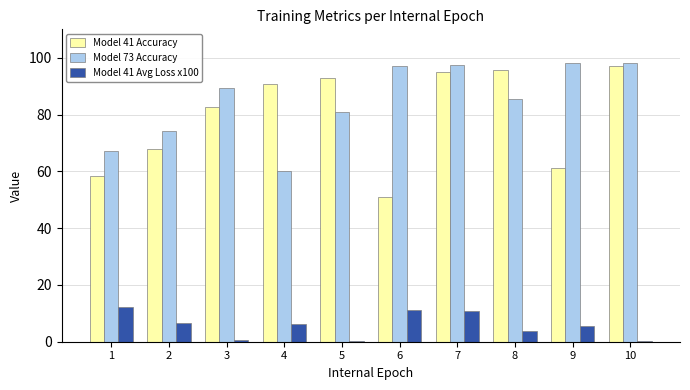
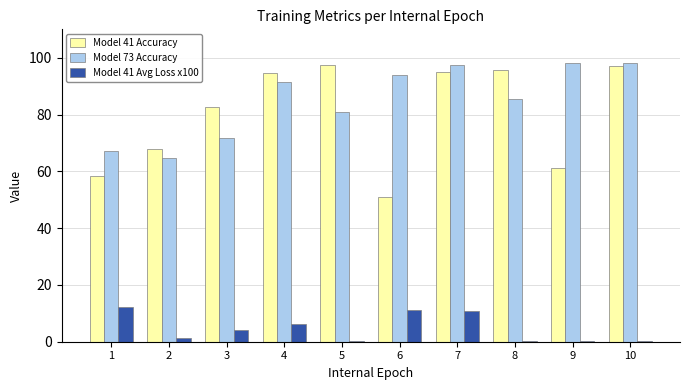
  {
    "Model 41 Accuracy": {
      "1": 58,
      "2": 68,
      "3": 83,
-     "4": 91,
-     "5": 93,
+     "4": 95,
+     "5": 97,
      "6": 51,
      "7": 95,
      "8": 96,
      "9": 61,
      "10": 97
    },
    "Model 73 Accuracy": {
      "1": 67,
-     "2": 74,
-     "3": 89,
-     "4": 60,
+     "2": 65,
+     "3": 72,
+     "4": 92,
      "5": 81,
-     "6": 97,
+     "6": 94,
      "7": 97,
      "8": 85,
      "9": 98,
      "10": 98
    },
    "Model 41 Avg Loss x100": {
      "1": 12,
-     "2": 7,
-     "3": 1,
+     "2": 1,
+     "3": 4,
      "4": 6,
      "6": 11,
      "7": 11,
-     "8": 4,
-     "9": 6
+     "8": 0,
+     "9": 0
    }
  }
